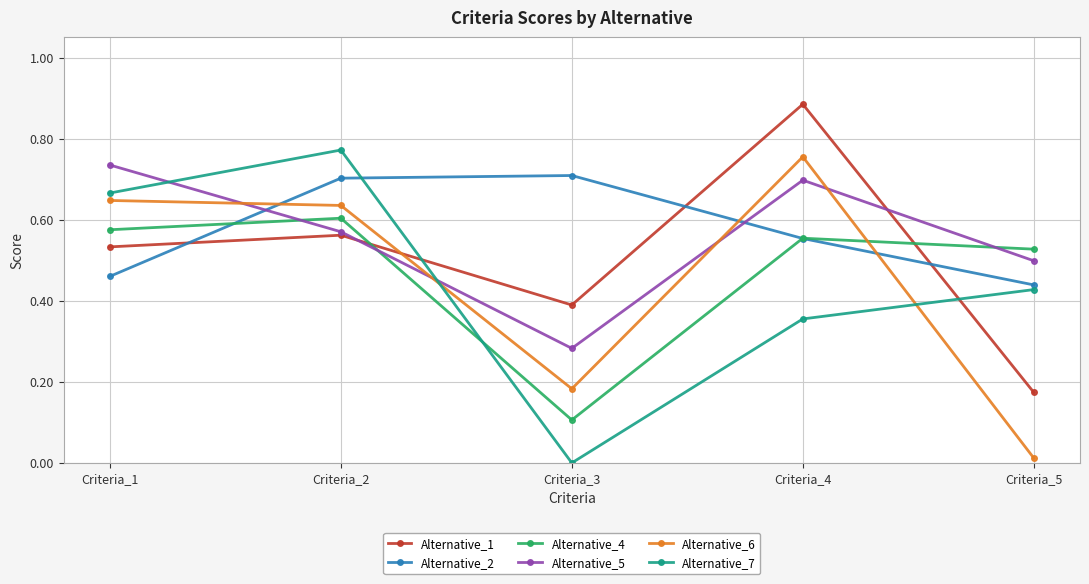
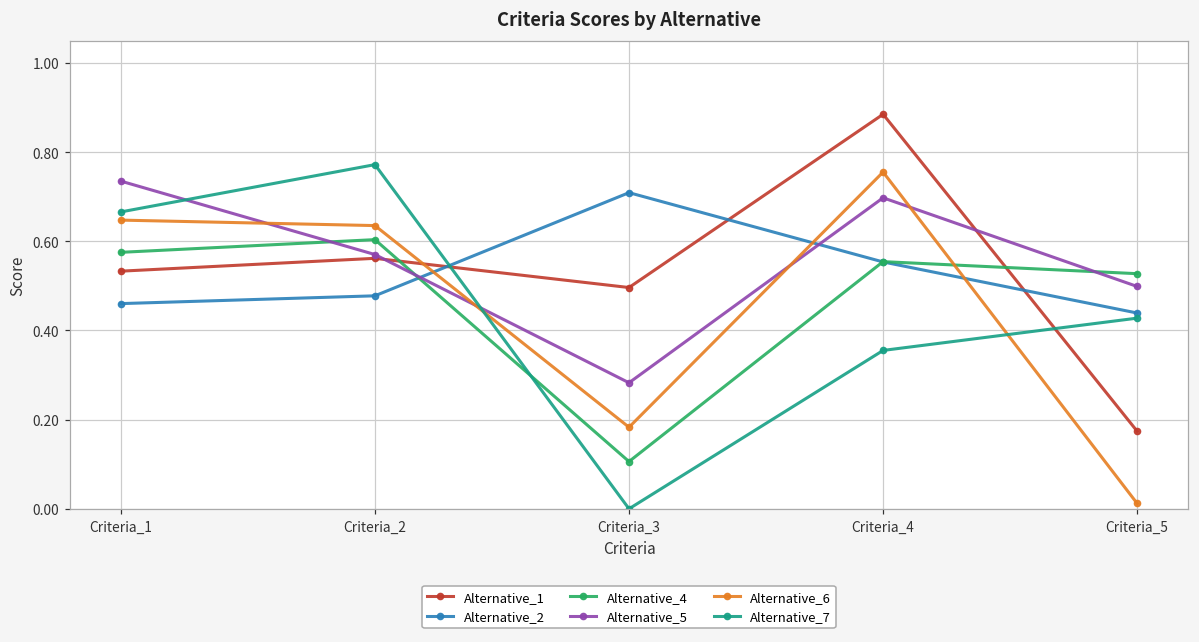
  {
    "Alternative_1": {
      "Criteria_1": 0.53,
      "Criteria_2": 0.56,
-     "Criteria_3": 0.39,
+     "Criteria_3": 0.50,
      "Criteria_4": 0.88,
      "Criteria_5": 0.17
    },
    "Alternative_2": {
      "Criteria_1": 0.46,
-     "Criteria_2": 0.70,
+     "Criteria_2": 0.48,
      "Criteria_3": 0.71,
      "Criteria_5": 0.44
    },
    "Alternative_5": {
      "Criteria_1": 0.74,
      "Criteria_2": 0.57,
      "Criteria_3": 0.28,
      "Criteria_4": 0.70,
      "Criteria_5": 0.50
    },
    "Alternative_6": {
      "Criteria_1": 0.65,
      "Criteria_2": 0.64,
      "Criteria_3": 0.18,
      "Criteria_4": 0.76,
      "Criteria_5": 0.01
    }
  }
